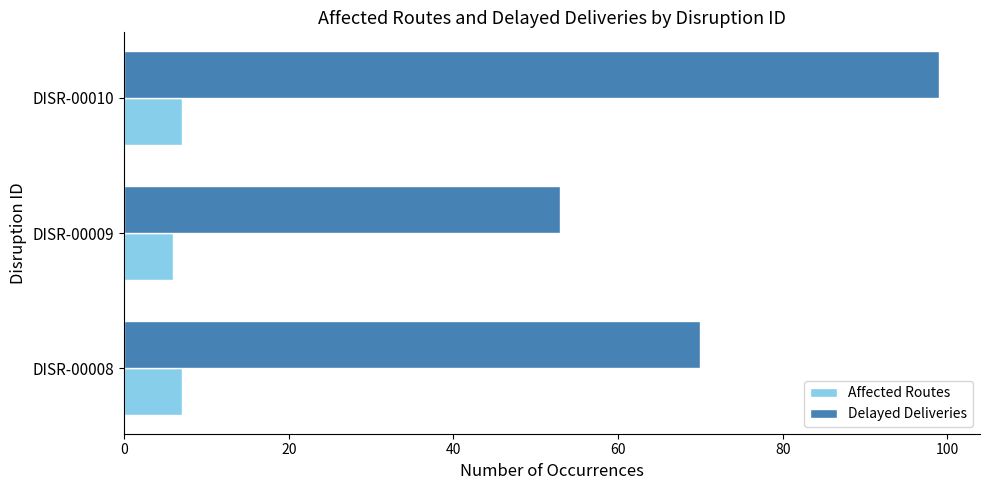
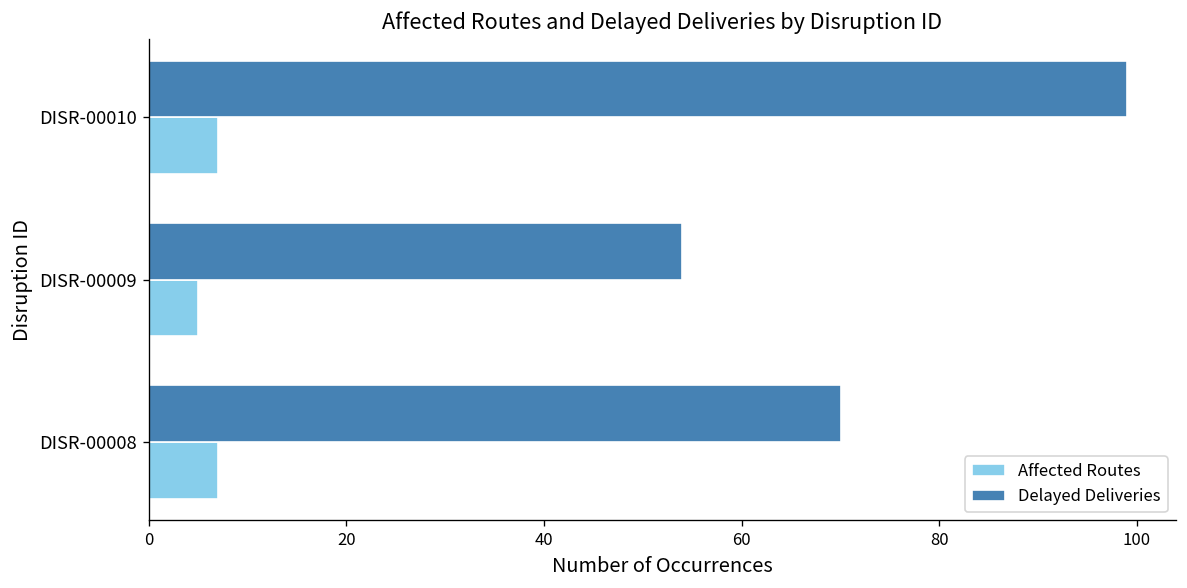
  {
    "Affected Routes": {
      "DISR-00010": 7,
-     "DISR-00009": 6,
+     "DISR-00009": 5,
      "DISR-00008": 7
    },
    "Delayed Deliveries": {
      "DISR-00010": 99,
-     "DISR-00009": 53,
+     "DISR-00009": 54,
      "DISR-00008": 70
    }
  }
